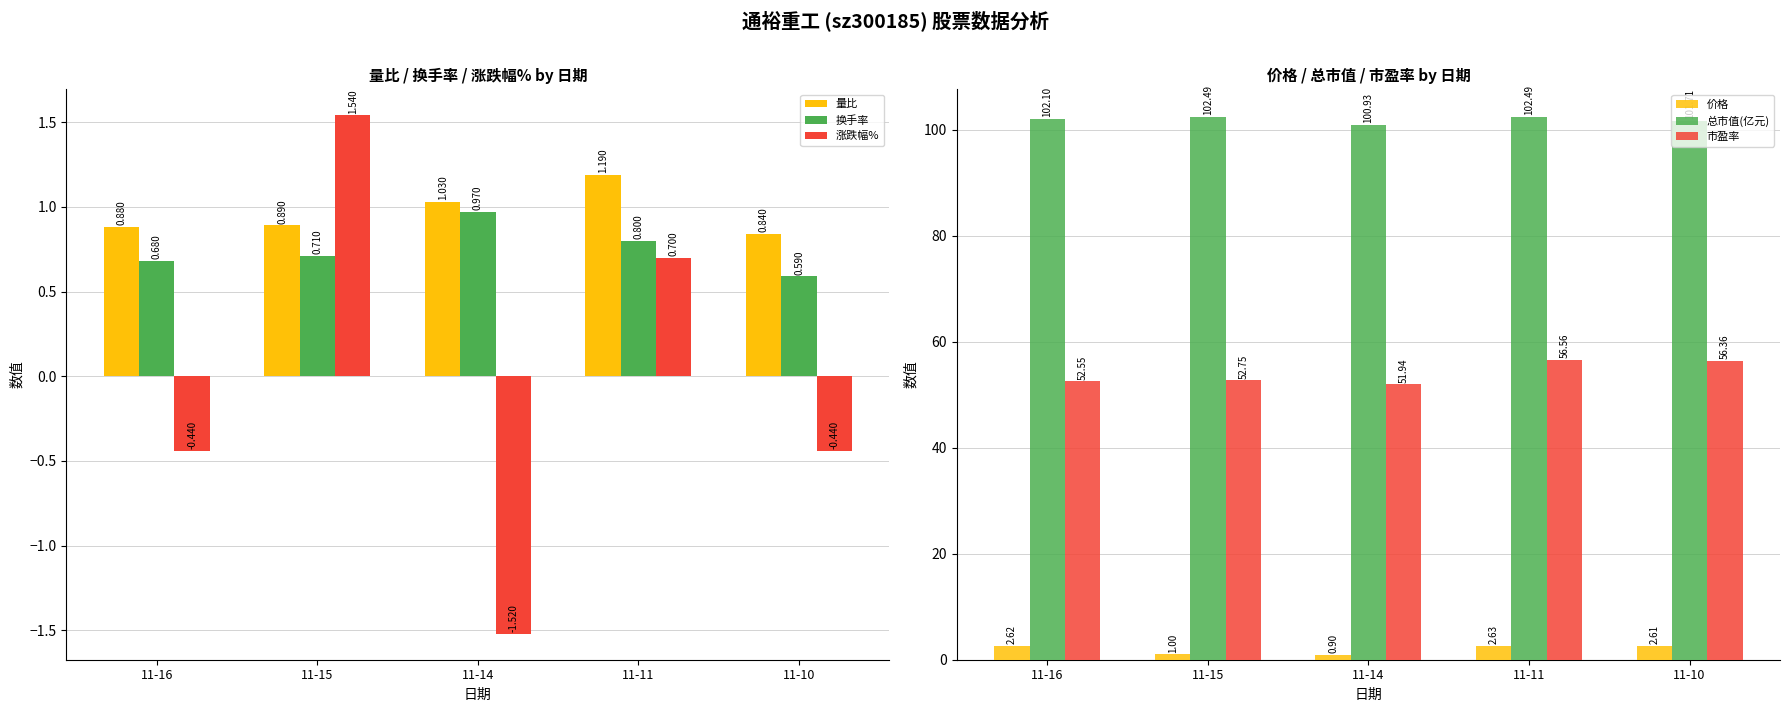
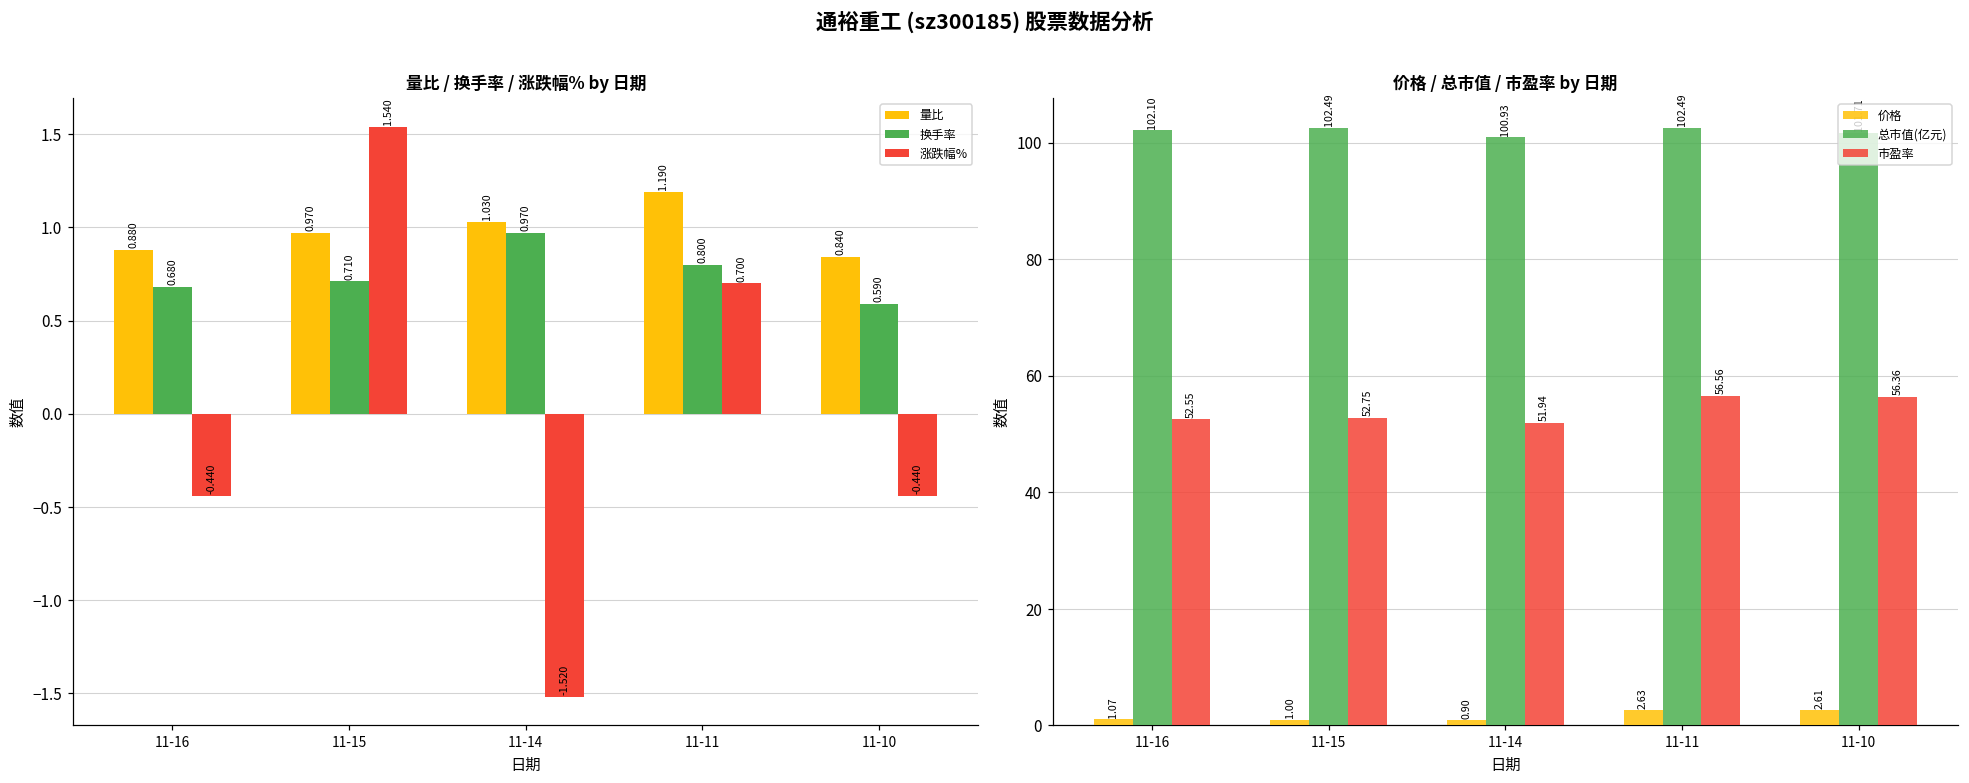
  {
    "量比 / 换手率 / 涨跌幅% by 日期": {
      "量比": {
        "11-16": 0.880,
-       "11-15": 0.890,
+       "11-15": 0.970,
        "11-14": 1.030,
        "11-11": 1.190,
        "11-10": 0.840
      },
      "换手率": {
        "11-16": 0.680,
        "11-15": 0.710,
        "11-14": 0.970,
        "11-11": 0.800,
        "11-10": 0.590
      },
      "涨跌幅%": {
        "11-16": -0.440,
        "11-15": 1.540,
        "11-14": -1.520,
        "11-11": 0.700,
        "11-10": -0.440
      }
    },
    "价格 / 总市值 / 市盈率 by 日期": {
      "价格": {
-       "11-16": 2.62,
+       "11-16": 1.07,
        "11-15": 1.00,
        "11-14": 0.90,
        "11-11": 2.63,
        "11-10": 2.61
      },
      "总市值(亿元)": {
        "11-16": 102.10,
        "11-15": 102.49,
        "11-14": 100.93,
        "11-11": 102.49
      },
      "市盈率": {
        "11-16": 52.55,
        "11-15": 52.75,
        "11-14": 51.94,
        "11-11": 56.56,
        "11-10": 56.36
      }
    }
  }
